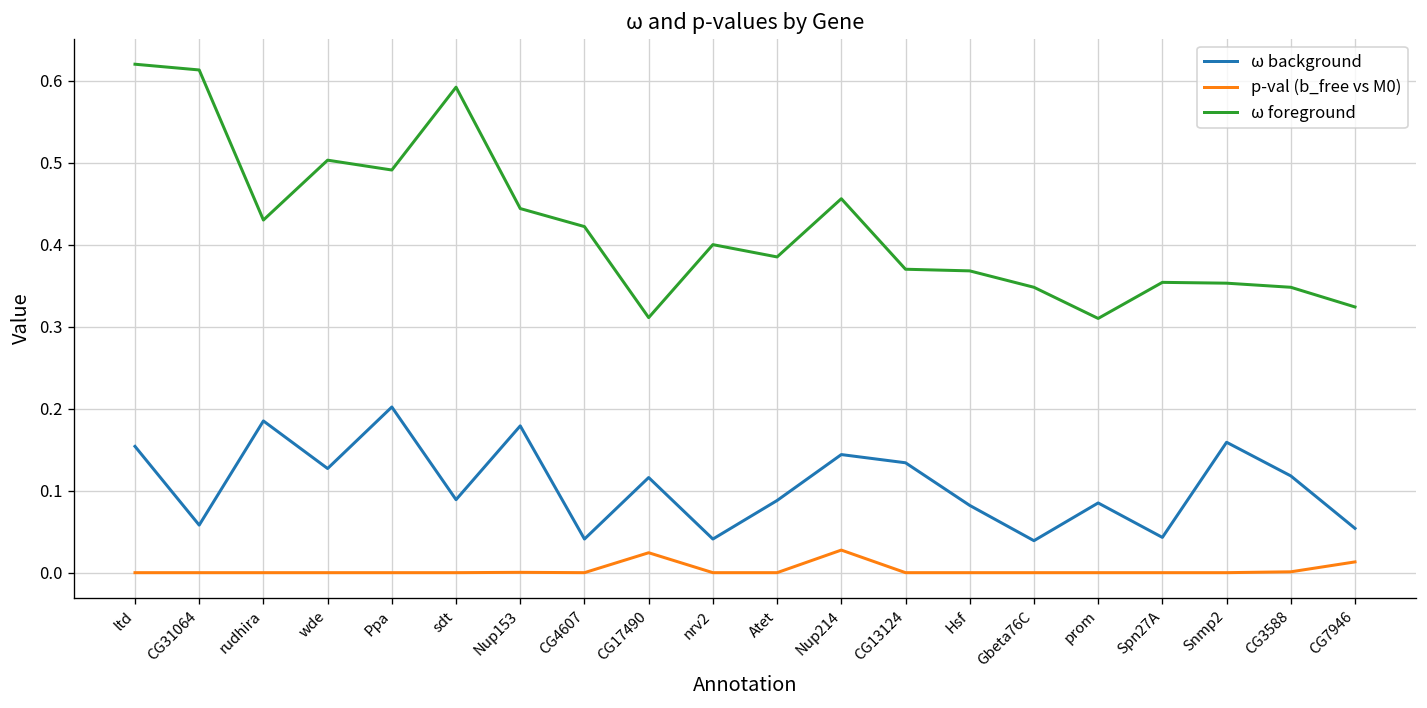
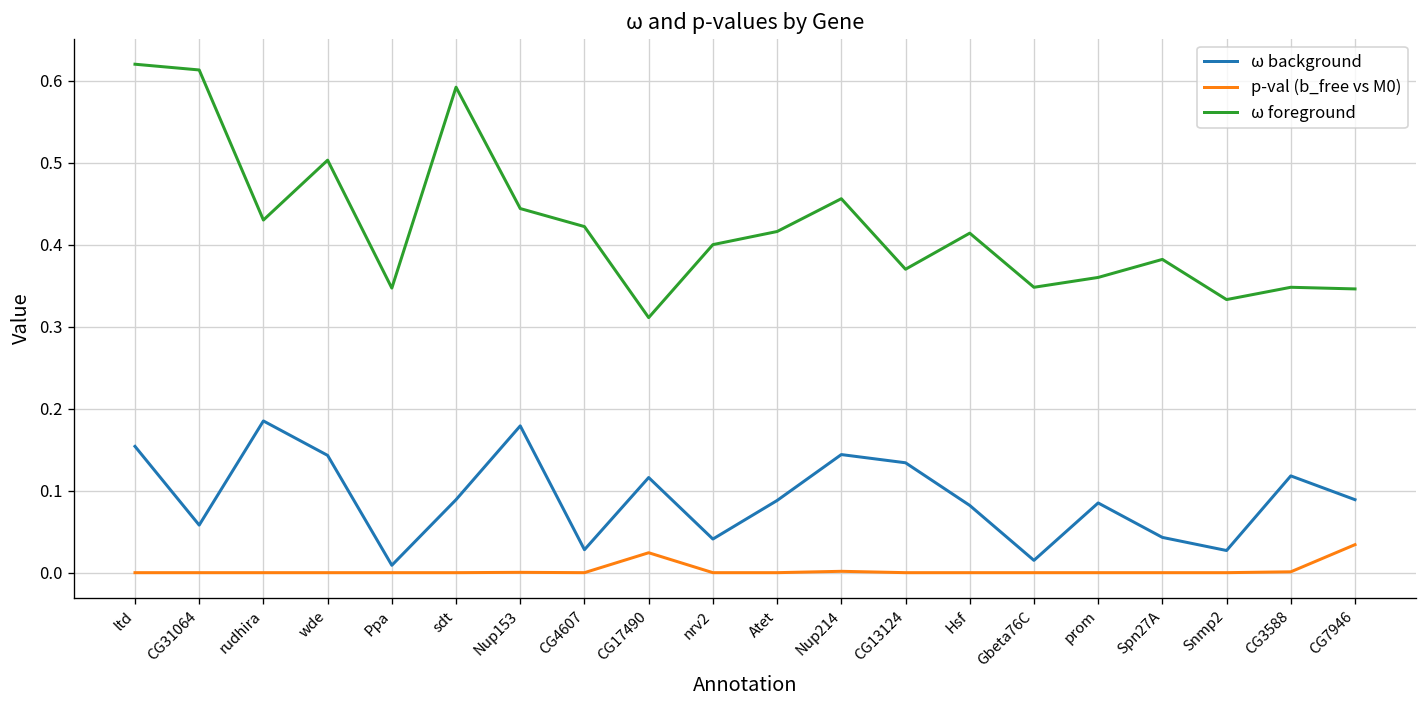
  {
    "ω background": {
      "ltd": 0.15,
      "CG31064": 0.06,
      "rudhira": 0.19,
-     "wde": 0.13,
-     "Ppa": 0.20,
+     "wde": 0.14,
+     "Ppa": 0.01,
      "sdt": 0.09,
      "Nup153": 0.18,
-     "CG4607": 0.04,
+     "CG4607": 0.03,
      "CG17490": 0.12,
      "nrv2": 0.04,
      "Atet": 0.09,
      "Nup214": 0.14,
      "CG13124": 0.13,
      "Hsf": 0.08,
-     "Gbeta76C": 0.04,
+     "Gbeta76C": 0.02,
      "prom": 0.09,
      "Spn27A": 0.04,
-     "Snmp2": 0.16,
+     "Snmp2": 0.03,
      "CG3588": 0.12,
-     "CG7946": 0.05
+     "CG7946": 0.09
    },
    "p-val (b_free vs M0)": {
      "ltd": 0.00,
      "CG31064": 0.00,
      "rudhira": 0.00,
      "wde": 0.00,
      "Ppa": 0.00,
      "sdt": 0.00,
      "Nup153": 0.00,
      "CG4607": 0.00,
      "CG17490": 0.02,
      "nrv2": 0.00,
      "Atet": 0.00,
-     "Nup214": 0.03,
+     "Nup214": 0.00,
      "CG13124": 0.00,
      "Hsf": 0.00,
      "Gbeta76C": 0.00,
      "prom": 0.00,
      "Spn27A": 0.00,
      "Snmp2": 0.00,
      "CG3588": 0.00,
-     "CG7946": 0.01
+     "CG7946": 0.03
    },
    "ω foreground": {
      "ltd": 0.62,
      "CG31064": 0.61,
      "rudhira": 0.43,
      "wde": 0.50,
-     "Ppa": 0.49,
+     "Ppa": 0.35,
      "sdt": 0.59,
      "Nup153": 0.44,
      "CG4607": 0.42,
      "CG17490": 0.31,
      "nrv2": 0.40,
-     "Atet": 0.39,
+     "Atet": 0.42,
      "Nup214": 0.46,
      "CG13124": 0.37,
-     "Hsf": 0.37,
+     "Hsf": 0.41,
      "Gbeta76C": 0.35,
-     "prom": 0.31,
-     "Spn27A": 0.35,
-     "Snmp2": 0.35,
+     "prom": 0.36,
+     "Spn27A": 0.38,
+     "Snmp2": 0.33,
      "CG3588": 0.35,
-     "CG7946": 0.32
+     "CG7946": 0.35
    }
  }
